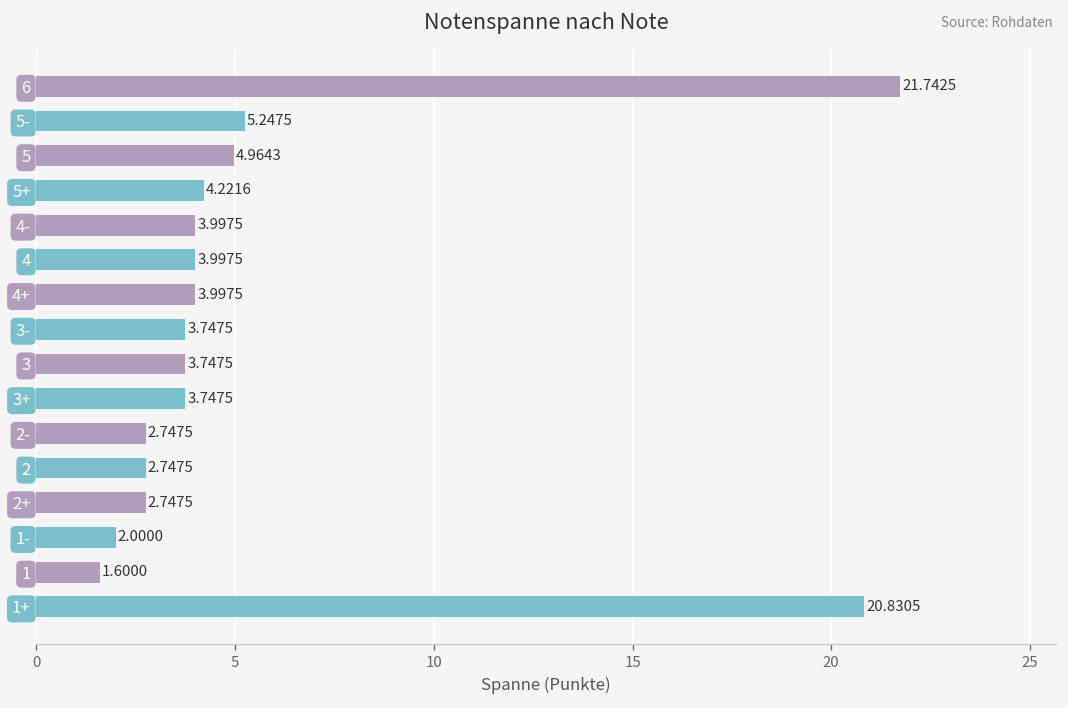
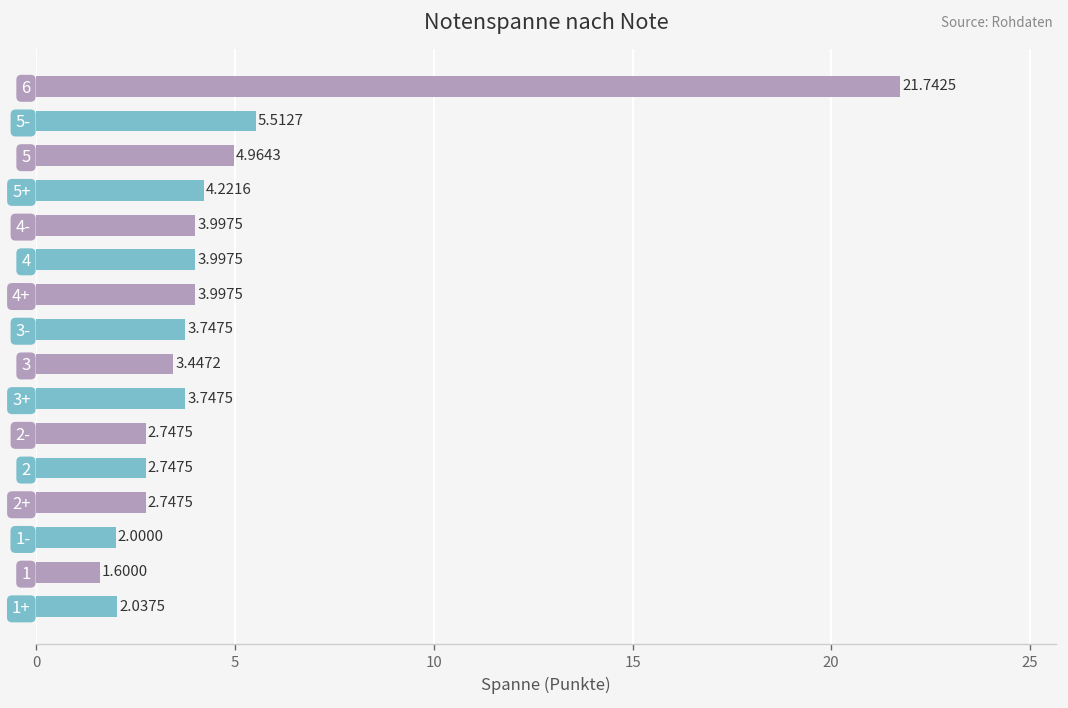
  {
    "6": 21.7425,
-   "5-": 5.2475,
+   "5-": 5.5127,
    "5": 4.9643,
    "5+": 4.2216,
    "4-": 3.9975,
    "4": 3.9975,
    "4+": 3.9975,
    "3-": 3.7475,
-   "3": 3.7475,
+   "3": 3.4472,
    "3+": 3.7475,
    "2-": 2.7475,
    "2": 2.7475,
    "2+": 2.7475,
    "1-": 2.0000,
    "1": 1.6000,
-   "1+": 20.8305
+   "1+": 2.0375
  }
